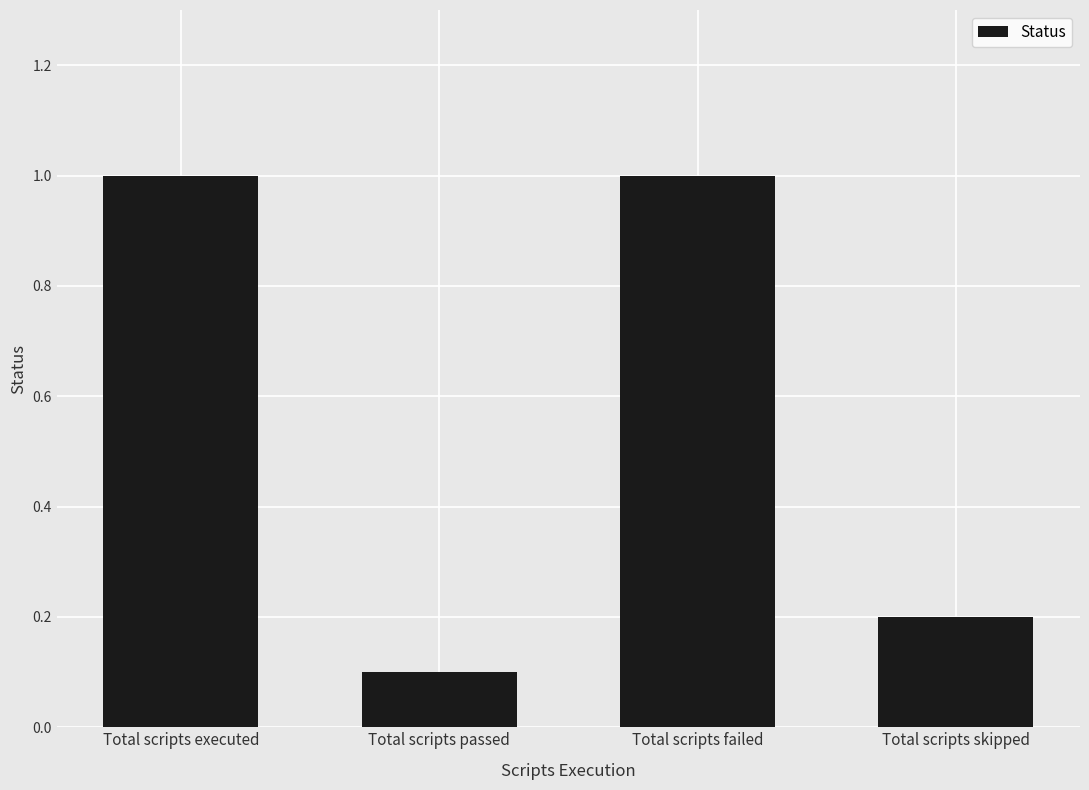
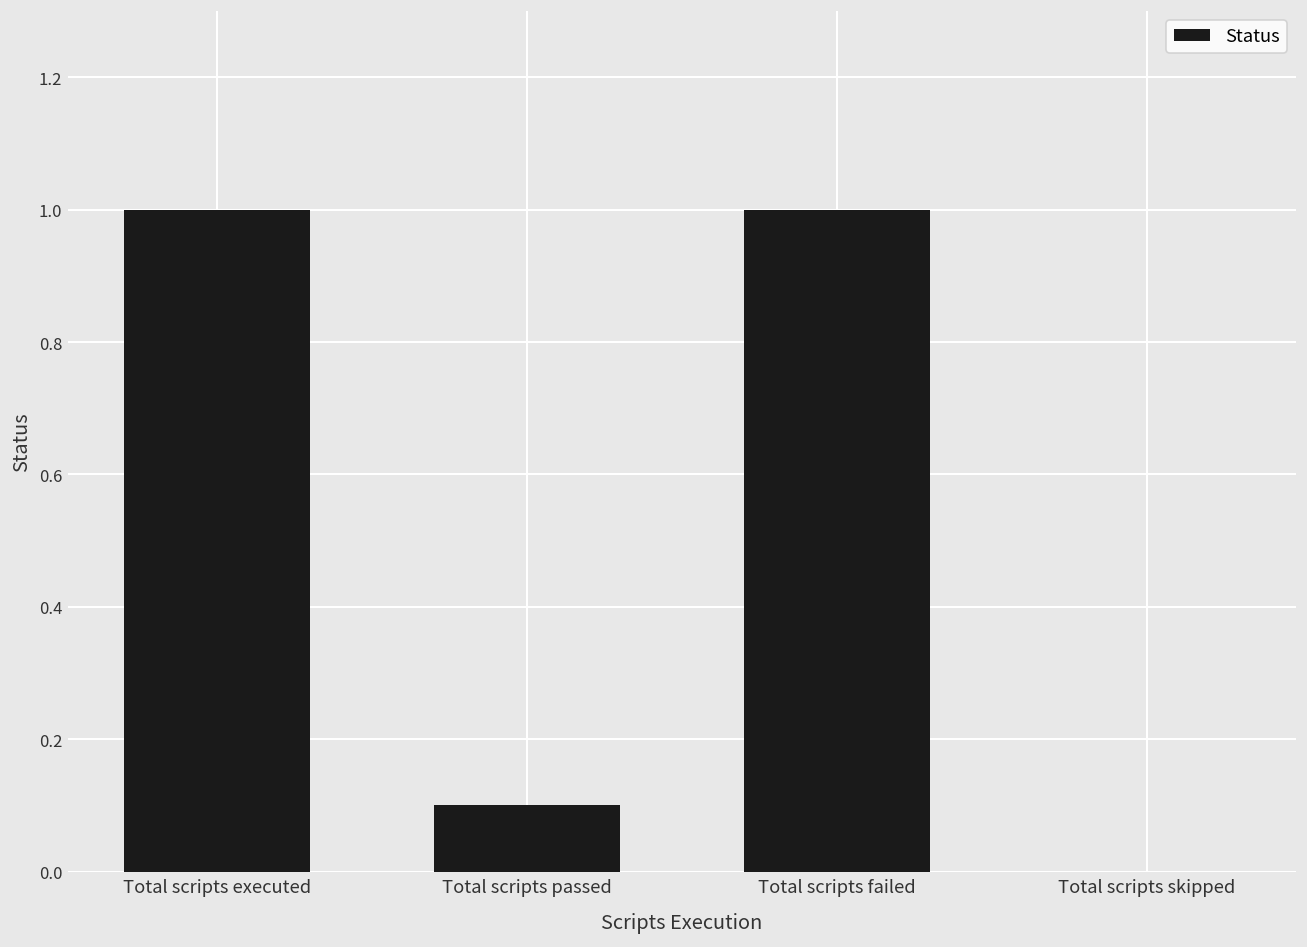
  {
    "Total scripts executed": 1.0,
    "Total scripts passed": 0.1,
    "Total scripts failed": 1.0,
-   "Total scripts skipped": 0.2
+   "Total scripts skipped": 0.0
  }
